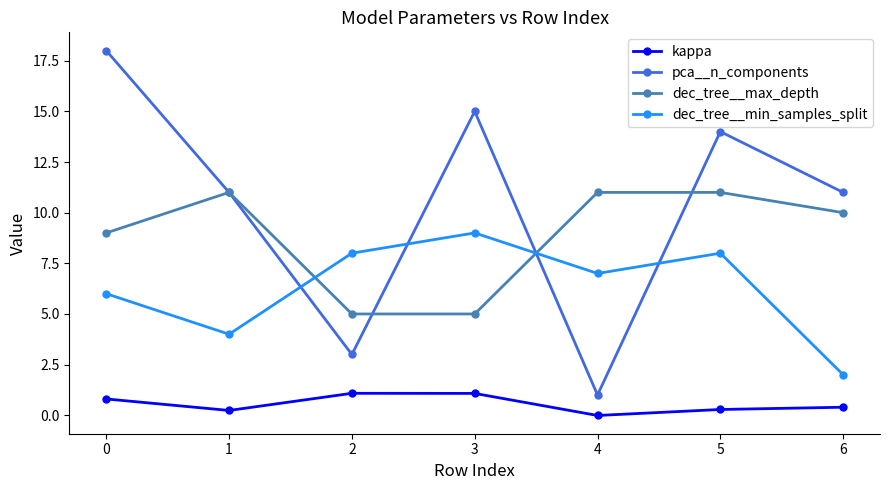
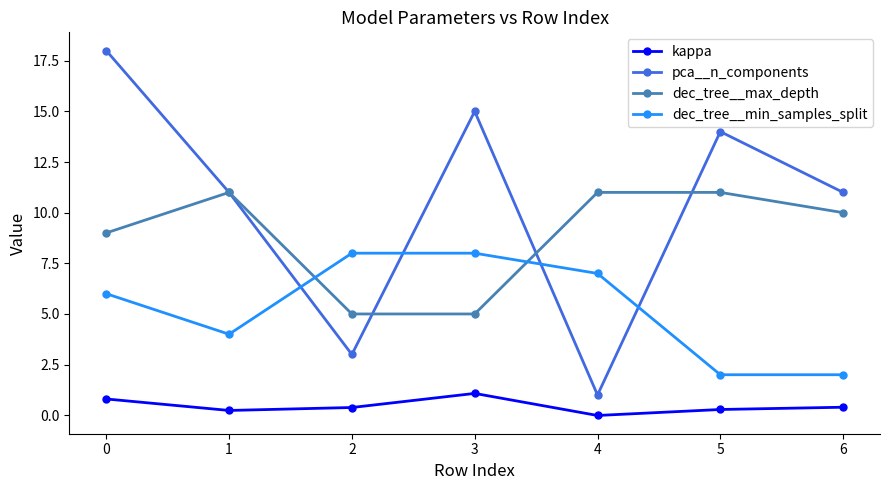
  {
    "kappa": {
      "0": 0.8,
      "1": 0.2,
-     "2": 1.1,
+     "2": 0.4,
      "3": 1.1,
      "4": 0.0,
      "5": 0.3,
      "6": 0.4
    },
    "dec_tree__min_samples_split": {
      "0": 6,
      "1": 4,
      "2": 8,
-     "3": 9,
+     "3": 8,
      "4": 7,
-     "5": 8,
+     "5": 2,
      "6": 2
    }
  }
